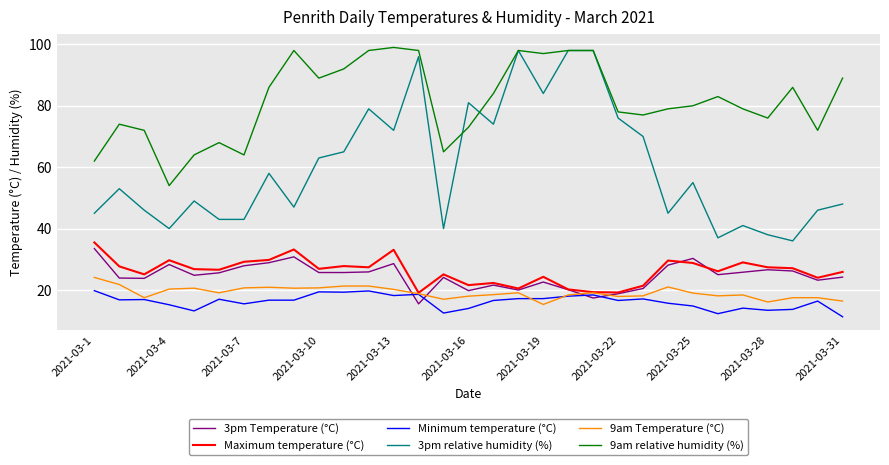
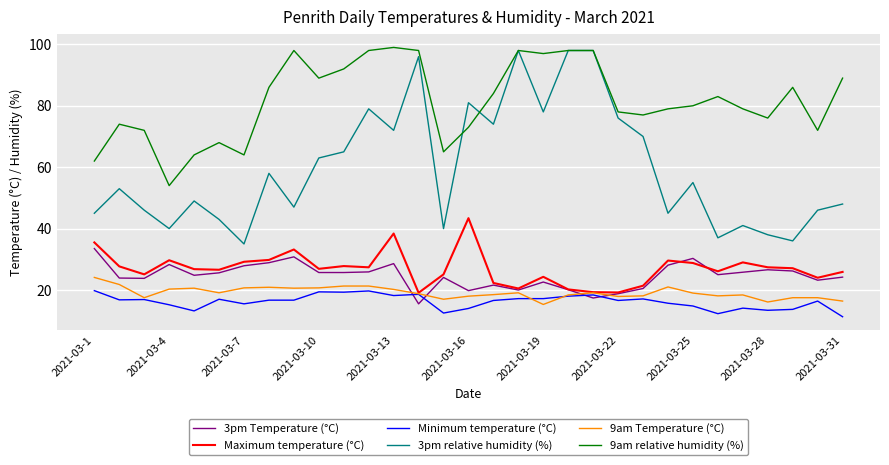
  {
    "3pm Temperature (°C)": {
      "2021-03-1": 34,
      "2021-03-4": 28,
      "2021-03-7": 28,
      "2021-03-10": 26,
      "2021-03-13": 29,
      "2021-03-16": 20,
      "2021-03-19": 23,
      "2021-03-25": 30,
      "2021-03-31": 24
    },
    "Maximum temperature (°C)": {
      "2021-03-1": 36,
      "2021-03-4": 30,
      "2021-03-7": 29,
      "2021-03-10": 27,
-     "2021-03-13": 33,
-     "2021-03-16": 22,
+     "2021-03-13": 38,
+     "2021-03-16": 43,
      "2021-03-19": 24,
      "2021-03-25": 29,
      "2021-03-31": 26
    },
    "Minimum temperature (°C)": {
      "2021-03-1": 20,
      "2021-03-4": 15,
      "2021-03-7": 16,
      "2021-03-10": 19,
      "2021-03-13": 18,
      "2021-03-16": 14,
      "2021-03-19": 17,
      "2021-03-22": 17,
      "2021-03-25": 15,
      "2021-03-28": 13,
      "2021-03-31": 11
    },
    "3pm relative humidity (%)": {
      "2021-03-1": 45,
      "2021-03-4": 40,
-     "2021-03-7": 43,
+     "2021-03-7": 35,
      "2021-03-10": 63,
      "2021-03-13": 72,
      "2021-03-16": 81,
-     "2021-03-19": 84,
+     "2021-03-19": 78,
      "2021-03-22": 76,
      "2021-03-25": 55,
      "2021-03-28": 38,
      "2021-03-31": 48
    },
    "9am Temperature (°C)": {
      "2021-03-1": 24,
      "2021-03-4": 20,
      "2021-03-7": 21,
      "2021-03-10": 21,
      "2021-03-13": 20,
      "2021-03-16": 18,
      "2021-03-19": 15,
      "2021-03-22": 18,
      "2021-03-25": 19,
      "2021-03-28": 16,
      "2021-03-31": 16
    },
    "9am relative humidity (%)": {
      "2021-03-1": 62,
      "2021-03-4": 54,
      "2021-03-7": 64,
      "2021-03-10": 89,
      "2021-03-13": 99,
      "2021-03-16": 73,
      "2021-03-19": 97,
      "2021-03-22": 78,
      "2021-03-25": 80,
      "2021-03-28": 76,
      "2021-03-31": 89
    }
  }
